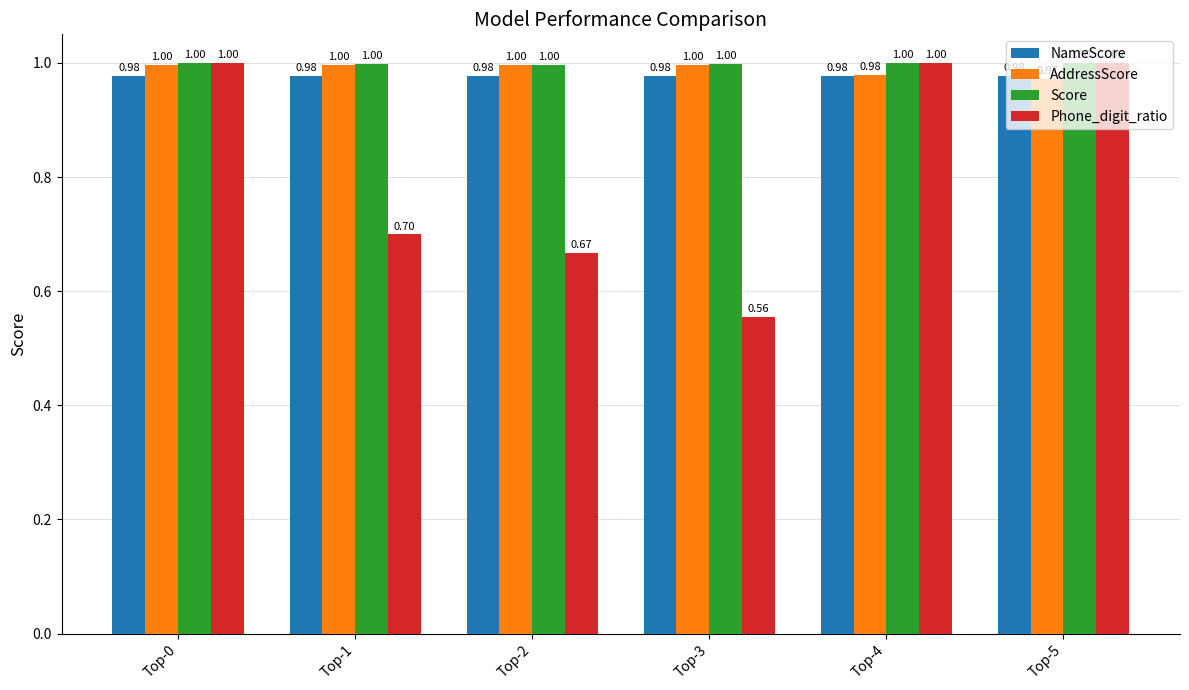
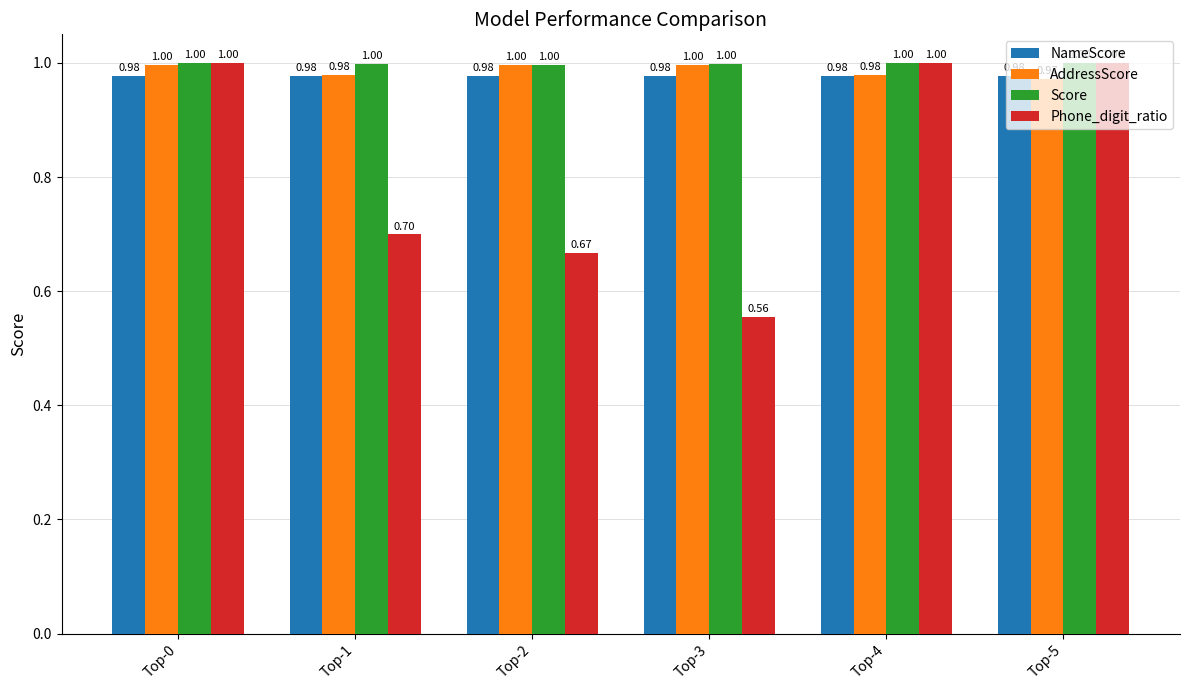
  {
    "NameScore": {
      "Top-0": 0.98,
      "Top-1": 0.98,
      "Top-2": 0.98,
      "Top-3": 0.98,
      "Top-4": 0.98
    },
    "AddressScore": {
      "Top-0": 1.00,
-     "Top-1": 1.00,
+     "Top-1": 0.98,
      "Top-2": 1.00,
      "Top-3": 1.00,
      "Top-4": 0.98
    },
    "Score": {
      "Top-0": 1.00,
      "Top-1": 1.00,
      "Top-2": 1.00,
      "Top-3": 1.00,
      "Top-4": 1.00
    },
    "Phone_digit_ratio": {
      "Top-0": 1.00,
      "Top-1": 0.70,
      "Top-2": 0.67,
      "Top-3": 0.56,
      "Top-4": 1.00
    }
  }
